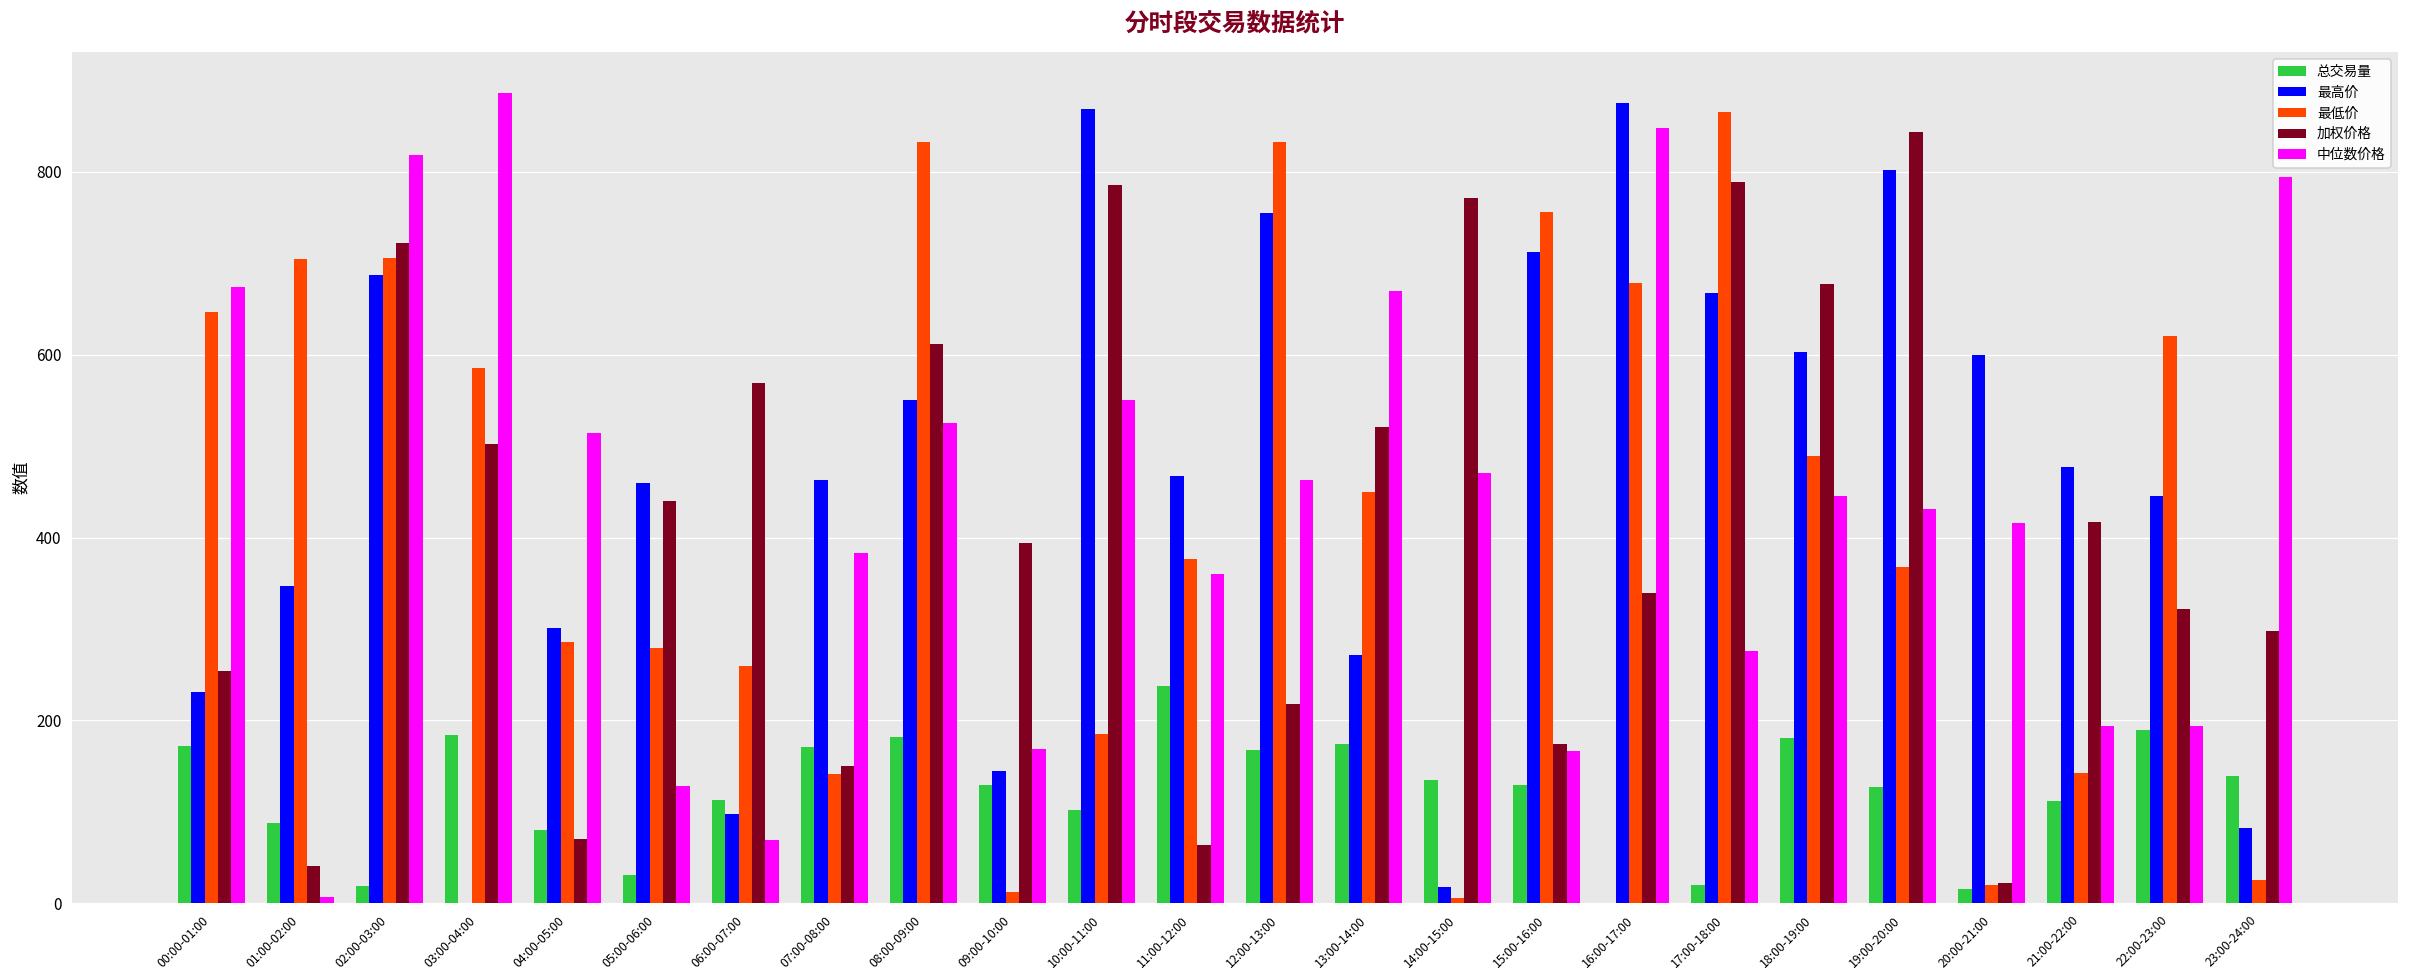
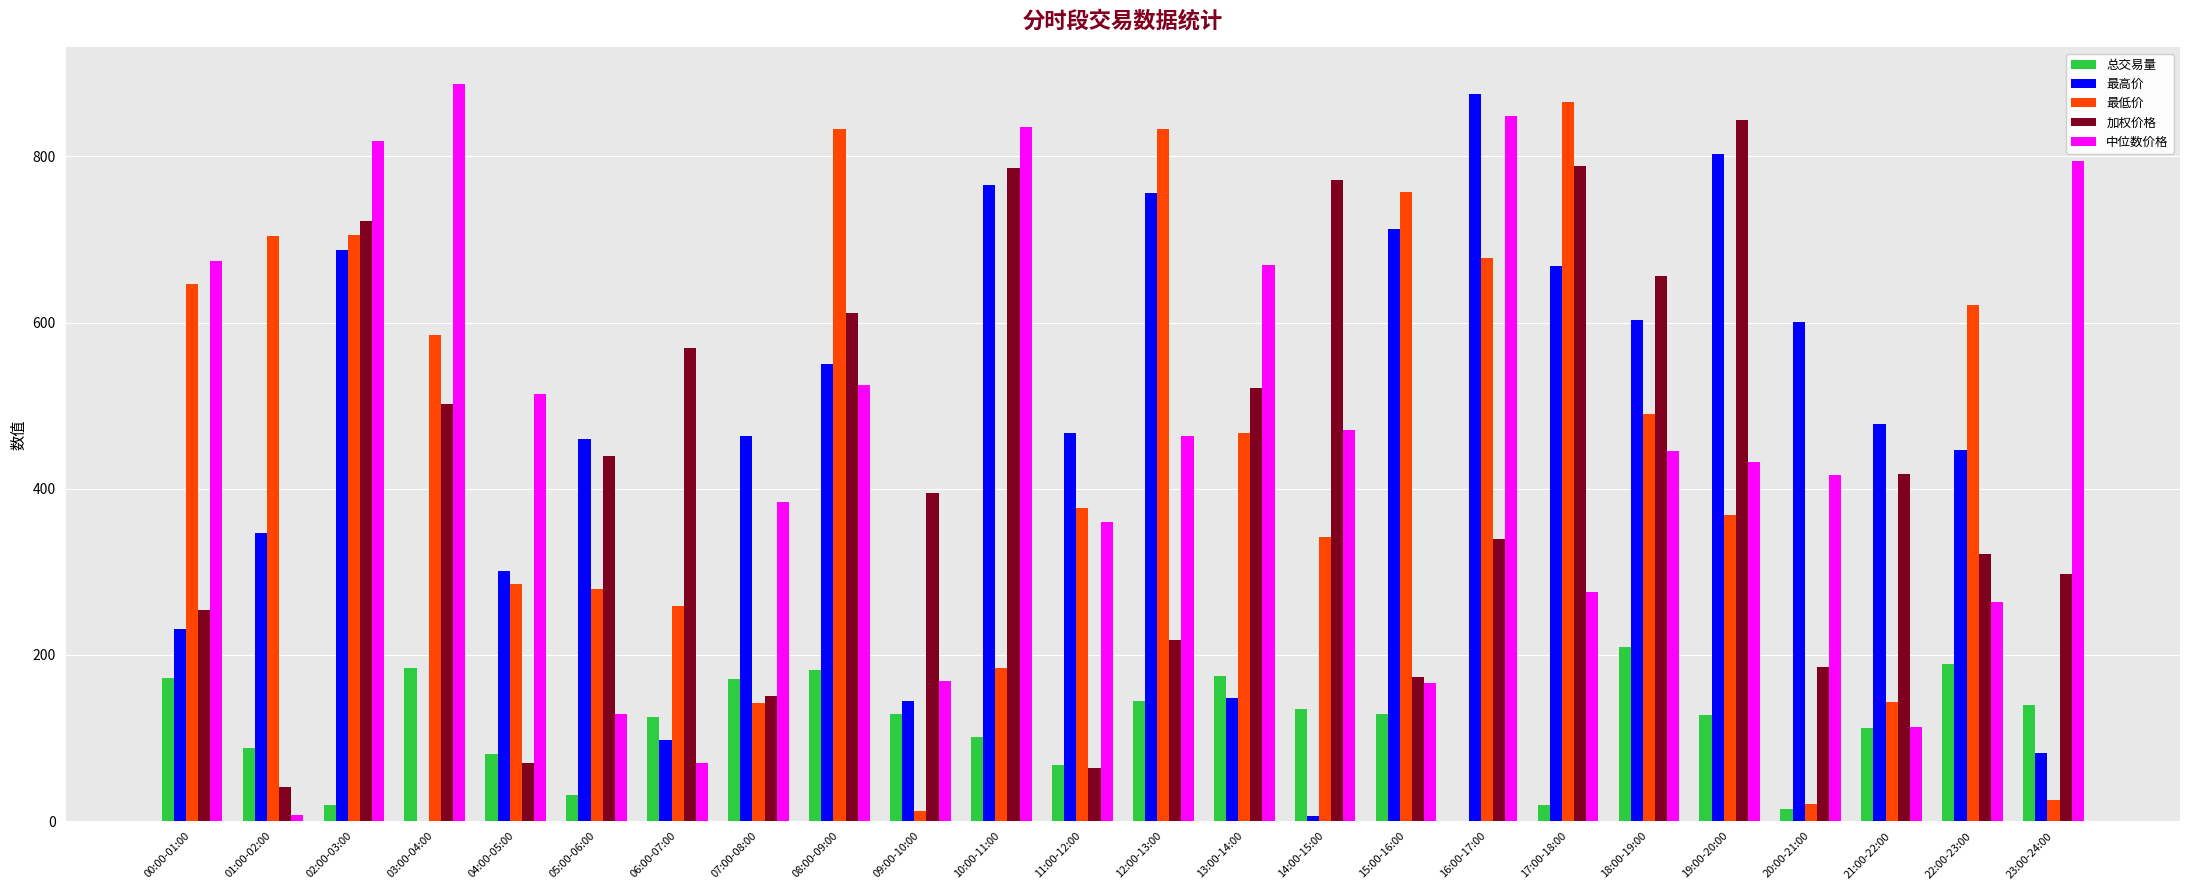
  {
    "总交易量": {
      "00:00-01:00": 170,
      "01:00-02:00": 90,
      "02:00-03:00": 20,
      "03:00-04:00": 180,
      "04:00-05:00": 80,
      "05:00-06:00": 30,
-     "06:00-07:00": 110,
+     "06:00-07:00": 120,
      "07:00-08:00": 170,
      "08:00-09:00": 180,
      "09:00-10:00": 130,
      "10:00-11:00": 100,
-     "11:00-12:00": 240,
-     "12:00-13:00": 170,
+     "11:00-12:00": 70,
+     "12:00-13:00": 140,
      "13:00-14:00": 170,
      "14:00-15:00": 130,
      "15:00-16:00": 130,
      "16:00-17:00": 0,
      "17:00-18:00": 20,
-     "18:00-19:00": 180,
+     "18:00-19:00": 210,
      "19:00-20:00": 130,
      "20:00-21:00": 20,
      "21:00-22:00": 110,
      "22:00-23:00": 190,
      "23:00-24:00": 140
    },
    "最高价": {
      "00:00-01:00": 230,
      "01:00-02:00": 350,
      "02:00-03:00": 690,
      "03:00-04:00": 0,
      "04:00-05:00": 300,
      "05:00-06:00": 460,
      "06:00-07:00": 100,
      "07:00-08:00": 460,
      "08:00-09:00": 550,
      "09:00-10:00": 150,
-     "10:00-11:00": 870,
+     "10:00-11:00": 770,
      "11:00-12:00": 470,
      "12:00-13:00": 760,
-     "13:00-14:00": 270,
-     "14:00-15:00": 20,
+     "13:00-14:00": 150,
+     "14:00-15:00": 10,
      "15:00-16:00": 710,
      "16:00-17:00": 880,
      "17:00-18:00": 670,
      "18:00-19:00": 600,
      "19:00-20:00": 800,
      "20:00-21:00": 600,
      "21:00-22:00": 480,
      "22:00-23:00": 450,
      "23:00-24:00": 80
    },
    "最低价": {
      "00:00-01:00": 650,
      "01:00-02:00": 700,
      "02:00-03:00": 710,
      "03:00-04:00": 590,
      "04:00-05:00": 290,
      "05:00-06:00": 280,
      "06:00-07:00": 260,
      "07:00-08:00": 140,
      "08:00-09:00": 830,
      "09:00-10:00": 10,
      "10:00-11:00": 180,
      "11:00-12:00": 380,
      "12:00-13:00": 830,
-     "13:00-14:00": 450,
-     "14:00-15:00": 10,
+     "13:00-14:00": 470,
+     "14:00-15:00": 340,
      "15:00-16:00": 760,
      "16:00-17:00": 680,
      "17:00-18:00": 870,
      "18:00-19:00": 490,
      "19:00-20:00": 370,
      "20:00-21:00": 20,
      "21:00-22:00": 140,
      "22:00-23:00": 620,
      "23:00-24:00": 30
    },
    "加权价格": {
      "00:00-01:00": 250,
      "01:00-02:00": 40,
      "02:00-03:00": 720,
      "03:00-04:00": 500,
      "04:00-05:00": 70,
      "05:00-06:00": 440,
      "06:00-07:00": 570,
      "07:00-08:00": 150,
      "08:00-09:00": 610,
      "09:00-10:00": 390,
      "10:00-11:00": 790,
      "11:00-12:00": 60,
      "12:00-13:00": 220,
      "13:00-14:00": 520,
      "14:00-15:00": 770,
      "15:00-16:00": 170,
      "16:00-17:00": 340,
      "17:00-18:00": 790,
-     "18:00-19:00": 680,
+     "18:00-19:00": 660,
      "19:00-20:00": 840,
-     "20:00-21:00": 20,
+     "20:00-21:00": 190,
      "21:00-22:00": 420,
      "22:00-23:00": 320,
      "23:00-24:00": 300
    },
    "中位数价格": {
      "00:00-01:00": 670,
      "01:00-02:00": 10,
      "02:00-03:00": 820,
      "03:00-04:00": 890,
      "04:00-05:00": 510,
      "05:00-06:00": 130,
      "06:00-07:00": 70,
      "07:00-08:00": 380,
      "08:00-09:00": 530,
      "09:00-10:00": 170,
-     "10:00-11:00": 550,
+     "10:00-11:00": 840,
      "11:00-12:00": 360,
      "12:00-13:00": 460,
      "13:00-14:00": 670,
      "14:00-15:00": 470,
      "15:00-16:00": 170,
      "16:00-17:00": 850,
      "17:00-18:00": 280,
      "18:00-19:00": 450,
      "19:00-20:00": 430,
      "20:00-21:00": 420,
-     "21:00-22:00": 190,
-     "22:00-23:00": 190,
+     "21:00-22:00": 110,
+     "22:00-23:00": 260,
      "23:00-24:00": 790
    }
  }
